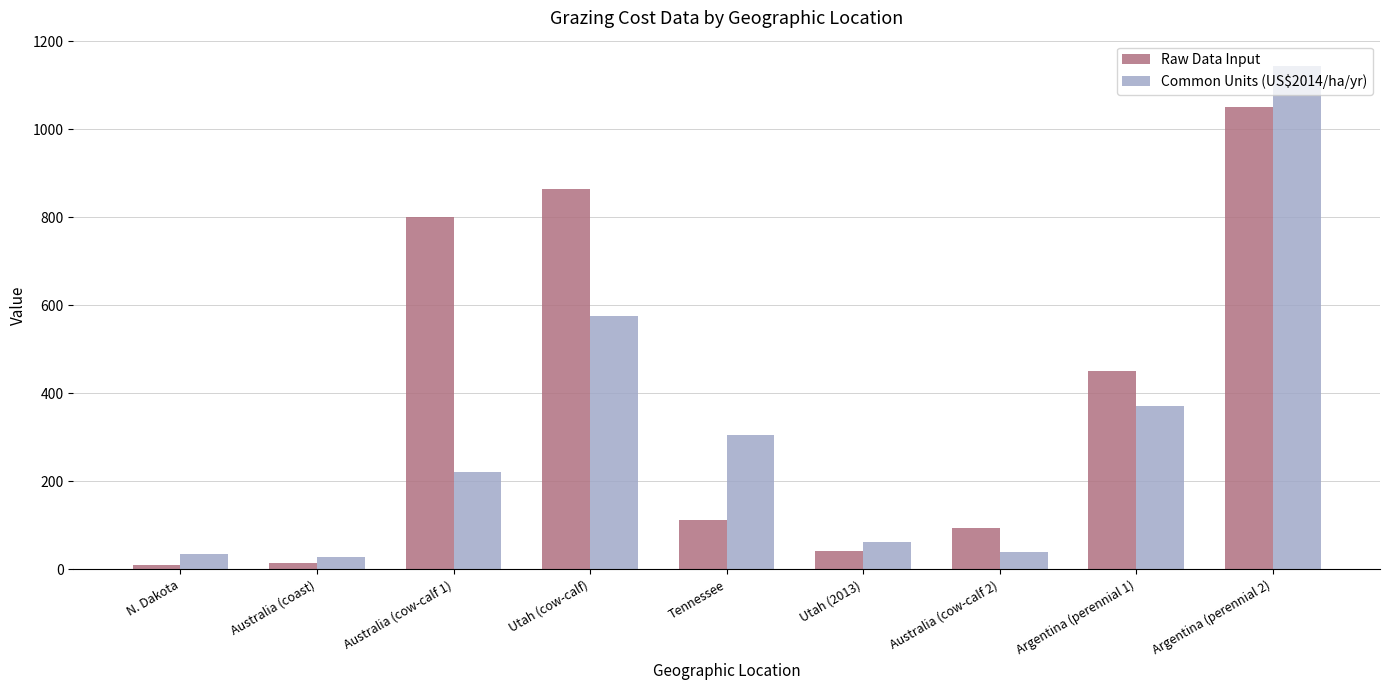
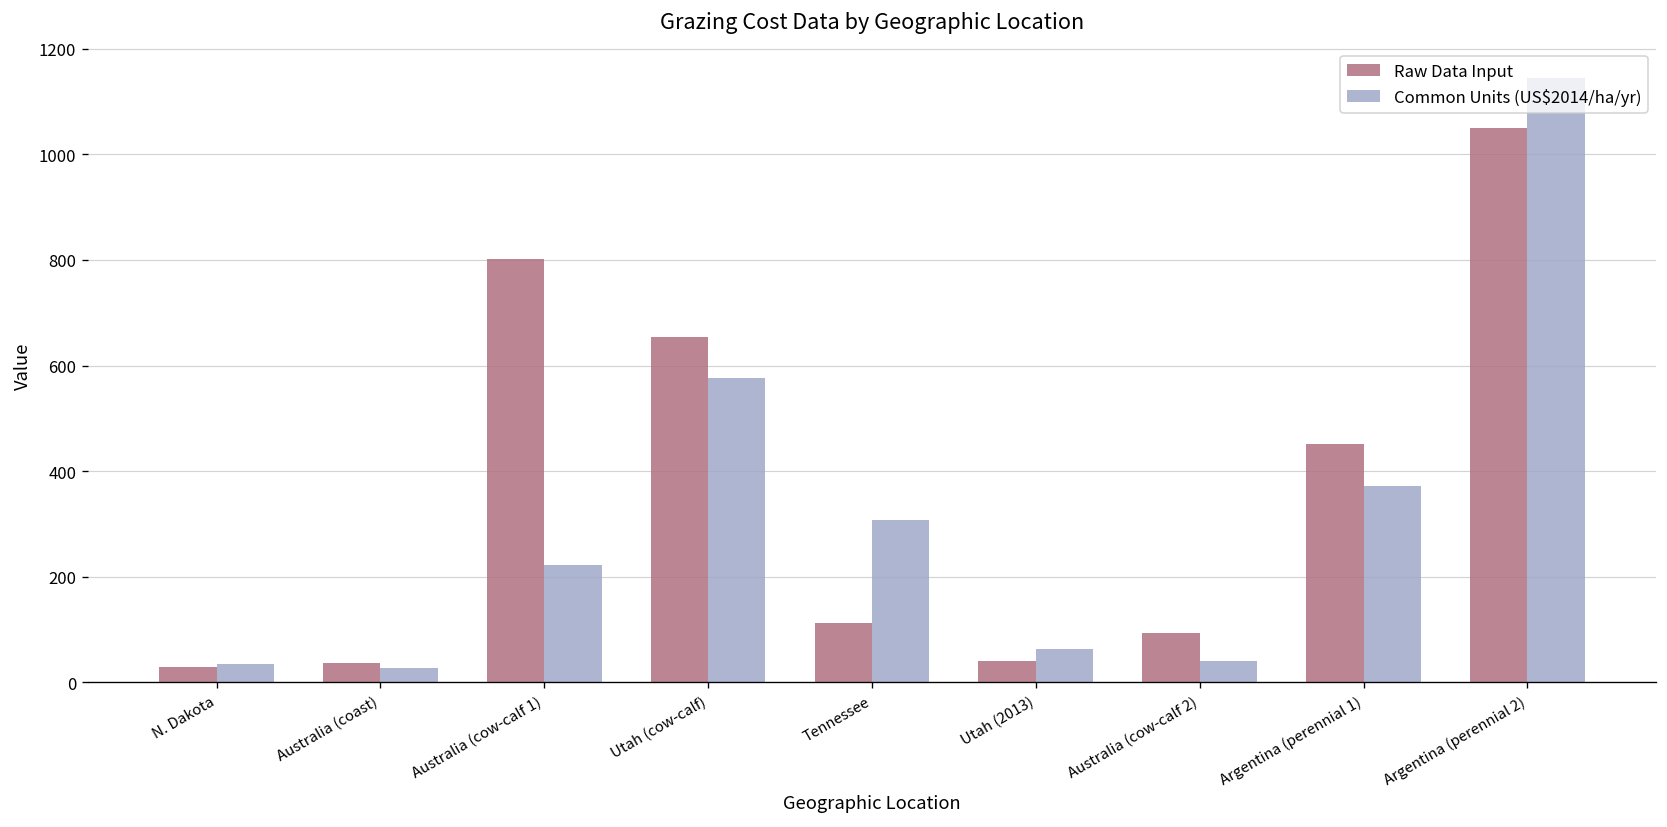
  {
    "Raw Data Input": {
-     "N. Dakota": 10,
-     "Australia (coast)": 20,
+     "N. Dakota": 30,
+     "Australia (coast)": 40,
      "Australia (cow-calf 1)": 800,
-     "Utah (cow-calf)": 870,
+     "Utah (cow-calf)": 650,
      "Tennessee": 110,
      "Utah (2013)": 40,
      "Australia (cow-calf 2)": 90,
      "Argentina (perennial 1)": 450,
      "Argentina (perennial 2)": 1050
    },
    "Common Units (US$2014/ha/yr)": {
      "N. Dakota": 30,
      "Australia (coast)": 30,
      "Australia (cow-calf 1)": 220,
      "Utah (cow-calf)": 580,
      "Tennessee": 310,
      "Utah (2013)": 60,
      "Australia (cow-calf 2)": 40,
      "Argentina (perennial 1)": 370
    }
  }
